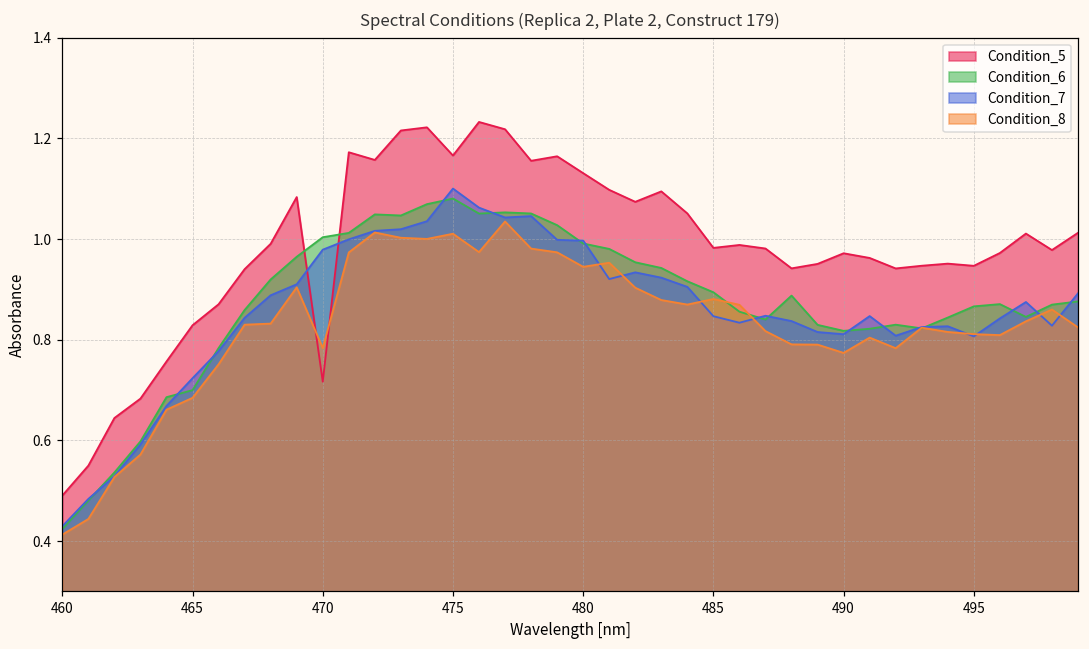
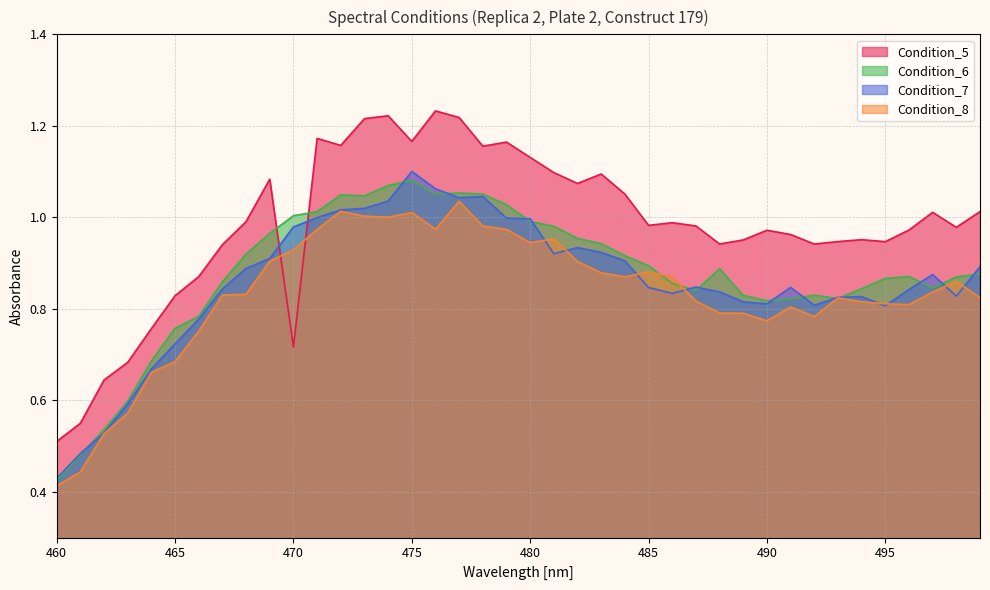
  {
    "Condition_5": {
-     "460": 0.49,
+     "460": 0.51,
      "465": 0.83,
      "470": 0.72,
      "475": 1.17,
      "480": 1.13,
      "485": 0.98,
      "490": 0.97,
      "495": 0.95
    },
    "Condition_6": {
-     "465": 0.70,
+     "465": 0.76,
      "470": 1.00,
      "475": 1.08,
      "480": 0.99,
      "485": 0.89,
      "490": 0.82,
      "495": 0.87
    },
    "Condition_7": {
      "465": 0.72,
      "470": 0.98,
      "475": 1.10,
      "480": 1.00,
      "485": 0.85,
      "490": 0.81
    },
    "Condition_8": {
      "460": 0.41,
      "465": 0.68,
-     "470": 0.78,
+     "470": 0.93,
      "475": 1.01,
      "480": 0.94,
      "485": 0.88,
      "490": 0.77
    }
  }
